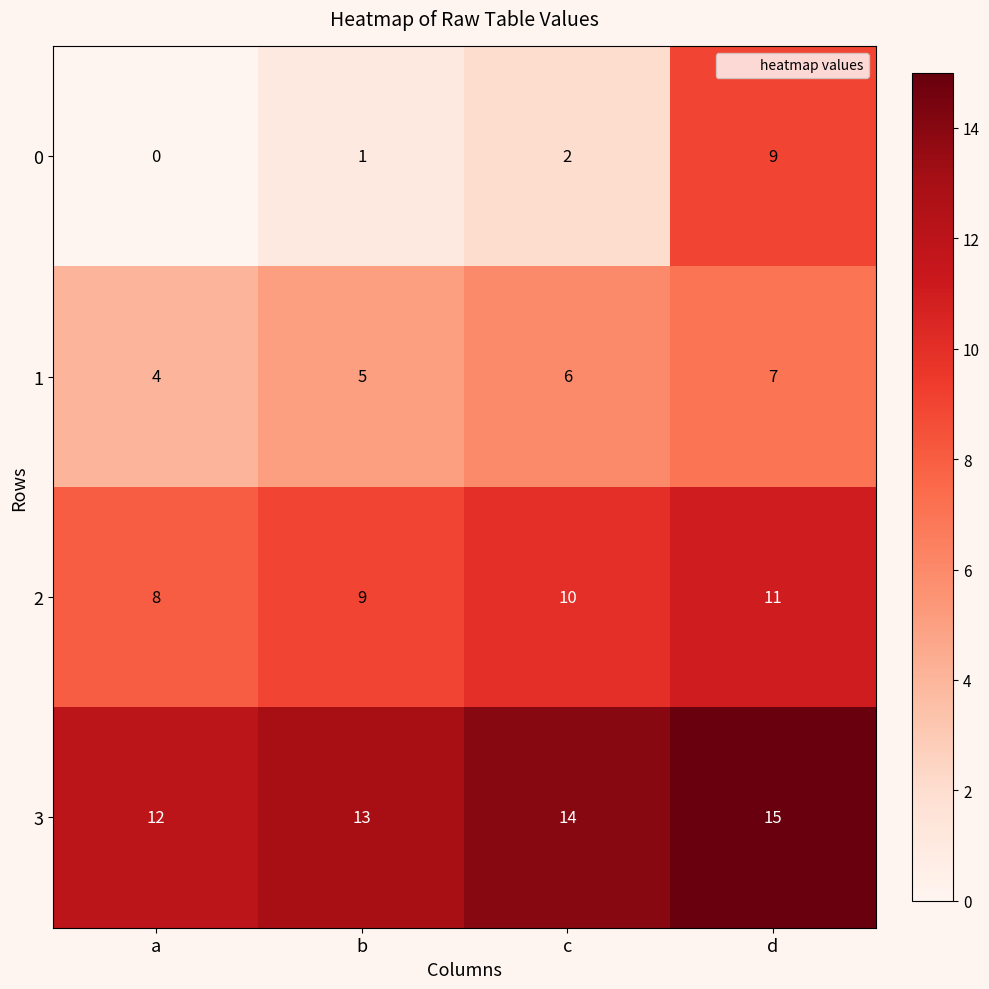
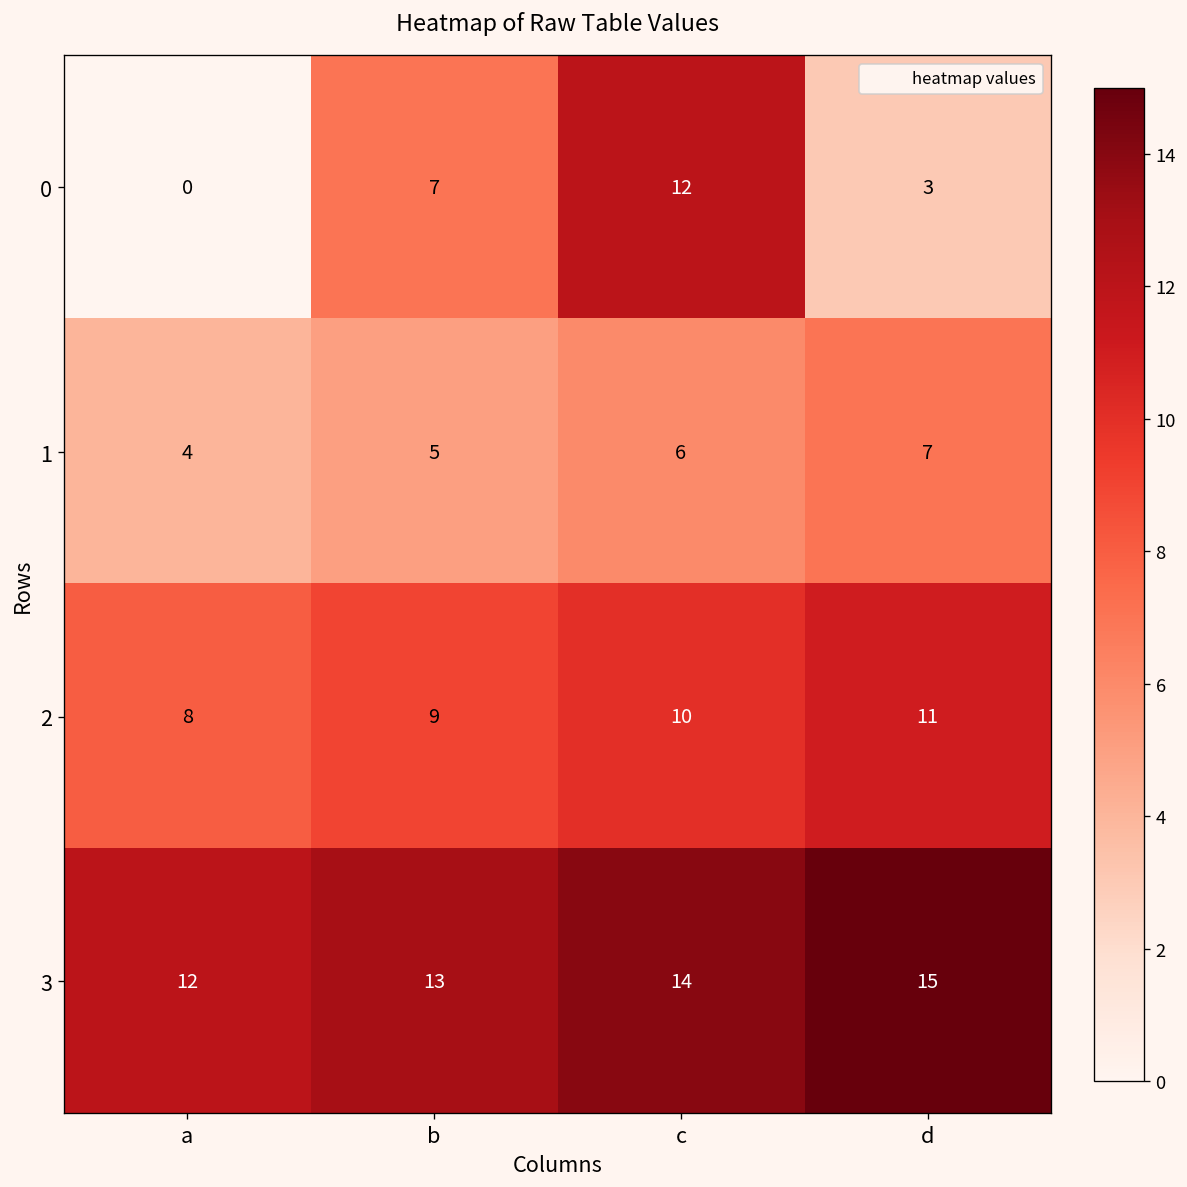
  {
    "0": {
      "a": 0,
-     "b": 1,
-     "c": 2,
-     "d": 9
+     "b": 7,
+     "c": 12,
+     "d": 3
    },
    "1": {
      "a": 4,
      "b": 5,
      "c": 6,
      "d": 7
    },
    "2": {
      "a": 8,
      "b": 9,
      "c": 10,
      "d": 11
    },
    "3": {
      "a": 12,
      "b": 13,
      "c": 14,
      "d": 15
    }
  }
